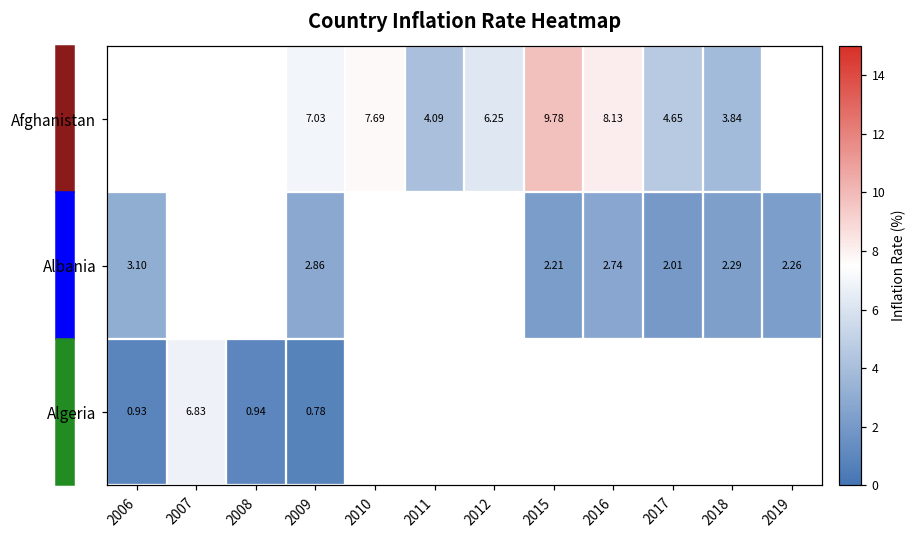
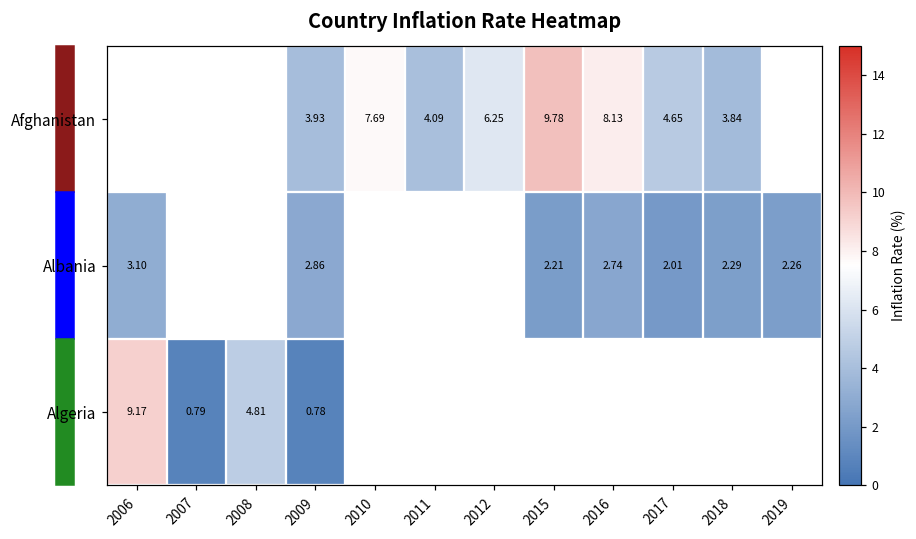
  {
    "Afghanistan": {
-     "2009": 7.03,
+     "2009": 3.93,
      "2010": 7.69,
      "2011": 4.09,
      "2012": 6.25,
      "2015": 9.78,
      "2016": 8.13,
      "2017": 4.65,
      "2018": 3.84
    },
    "Albania": {
      "2006": 3.10,
      "2009": 2.86,
      "2015": 2.21,
      "2016": 2.74,
      "2017": 2.01,
      "2018": 2.29,
      "2019": 2.26
    },
    "Algeria": {
-     "2006": 0.93,
-     "2007": 6.83,
-     "2008": 0.94,
+     "2006": 9.17,
+     "2007": 0.79,
+     "2008": 4.81,
      "2009": 0.78
    }
  }
